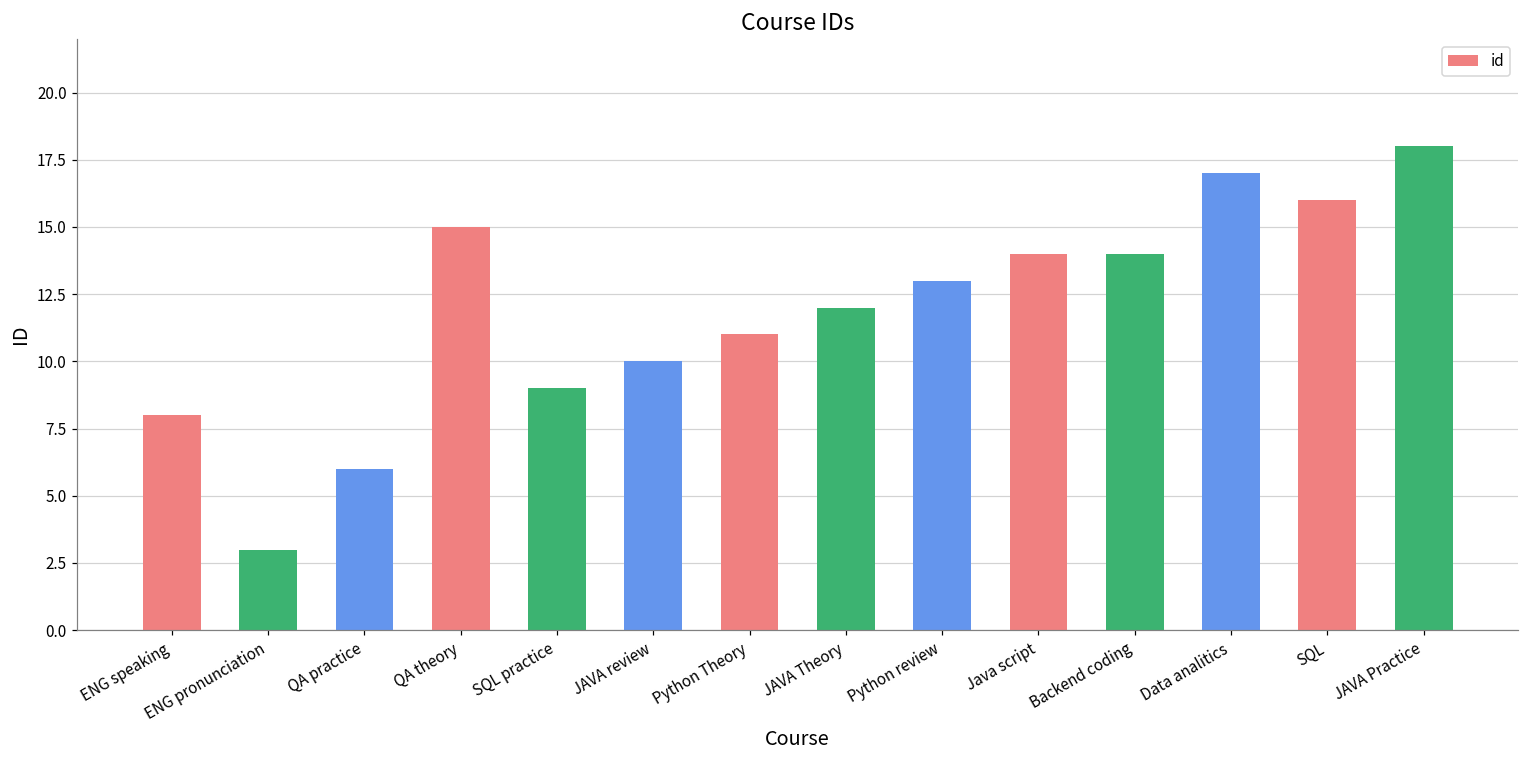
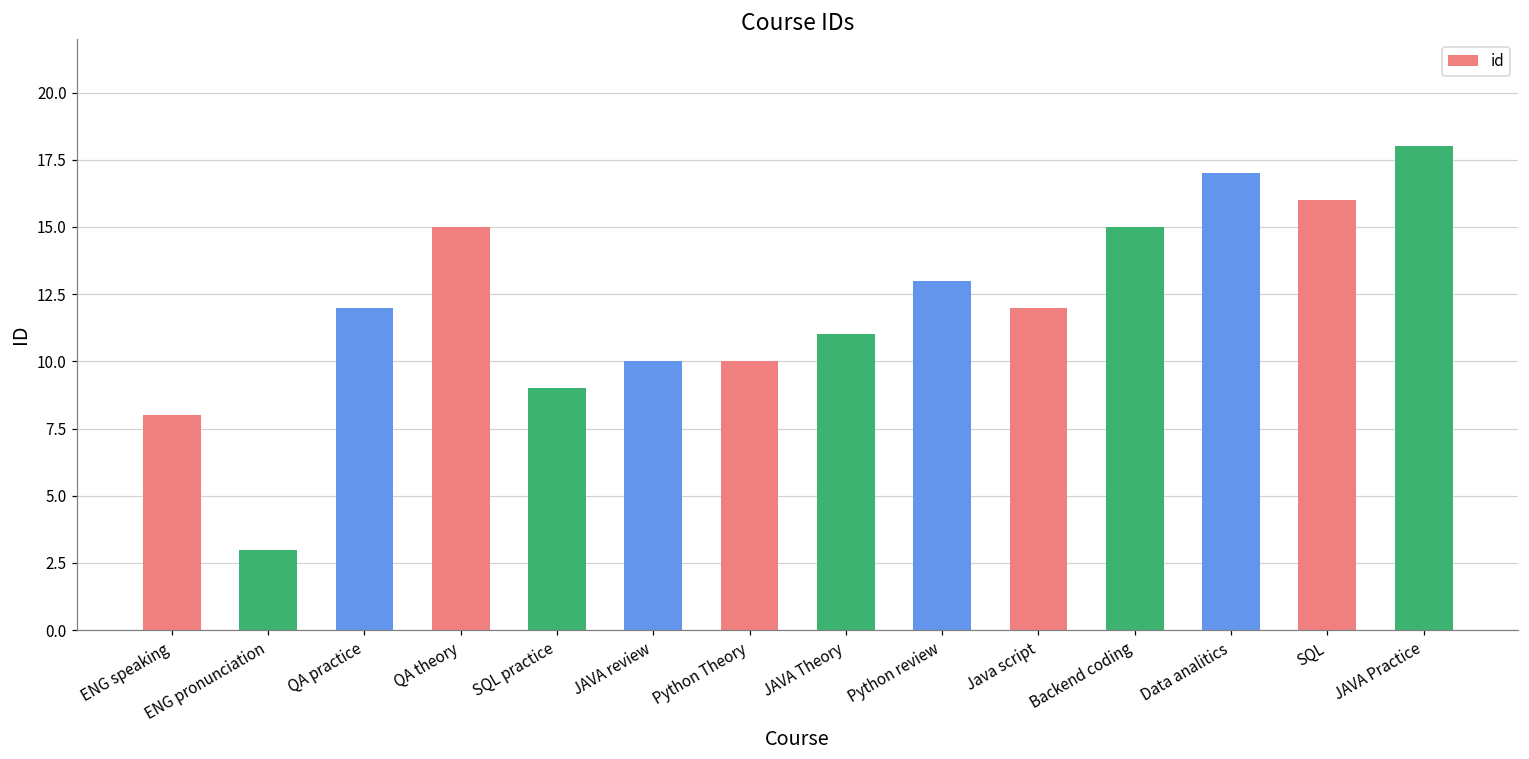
  {
    "ENG speaking": 8,
    "ENG pronunciation": 3,
-   "QA practice": 6,
+   "QA practice": 12,
    "QA theory": 15,
    "SQL practice": 9,
    "JAVA review": 10,
-   "Python Theory": 11,
-   "JAVA Theory": 12,
+   "Python Theory": 10,
+   "JAVA Theory": 11,
    "Python review": 13,
-   "Java script": 14,
-   "Backend coding": 14,
+   "Java script": 12,
+   "Backend coding": 15,
    "Data analitics": 17,
    "SQL": 16,
    "JAVA Practice": 18
  }
